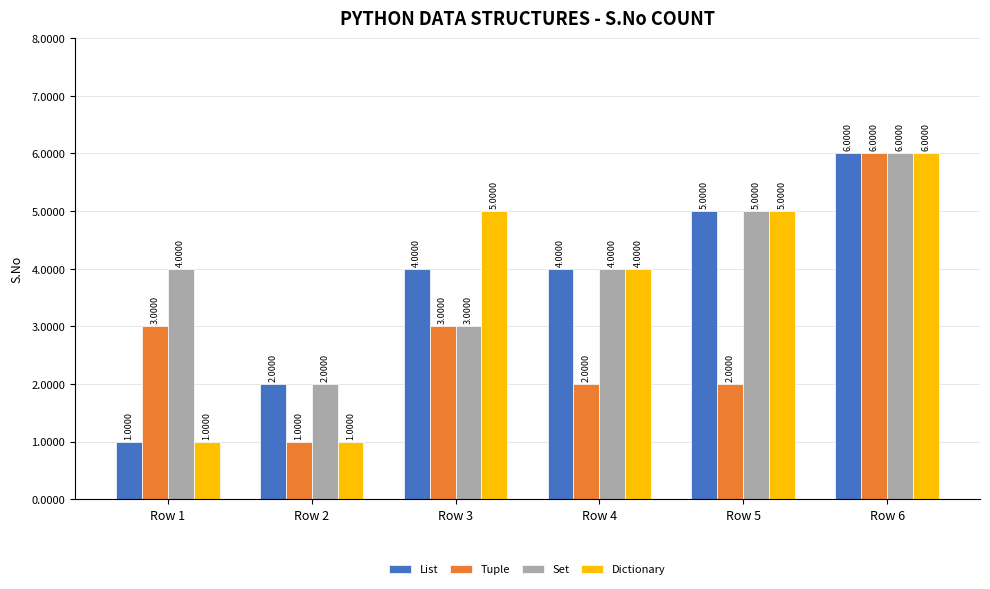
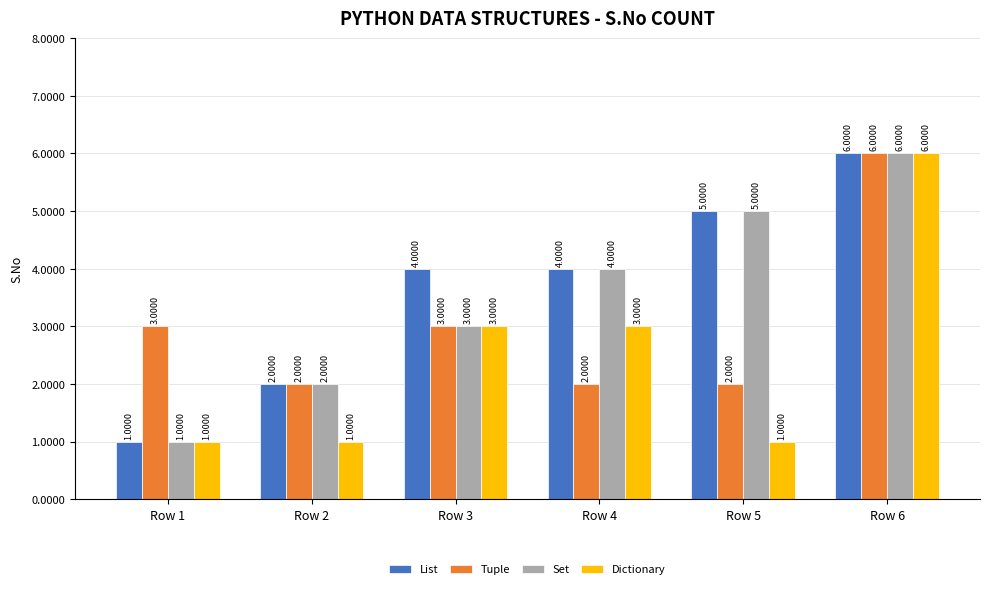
  {
    "List": {
      "Row 1": 1.0000,
      "Row 2": 2.0000,
      "Row 3": 4.0000,
      "Row 4": 4.0000,
      "Row 5": 5.0000,
      "Row 6": 6.0000
    },
    "Tuple": {
      "Row 1": 3.0000,
-     "Row 2": 1.0000,
+     "Row 2": 2.0000,
      "Row 3": 3.0000,
      "Row 4": 2.0000,
      "Row 5": 2.0000,
      "Row 6": 6.0000
    },
    "Set": {
-     "Row 1": 4.0000,
+     "Row 1": 1.0000,
      "Row 2": 2.0000,
      "Row 3": 3.0000,
      "Row 4": 4.0000,
      "Row 5": 5.0000,
      "Row 6": 6.0000
    },
    "Dictionary": {
      "Row 1": 1.0000,
      "Row 2": 1.0000,
-     "Row 3": 5.0000,
-     "Row 4": 4.0000,
-     "Row 5": 5.0000,
+     "Row 3": 3.0000,
+     "Row 4": 3.0000,
+     "Row 5": 1.0000,
      "Row 6": 6.0000
    }
  }
